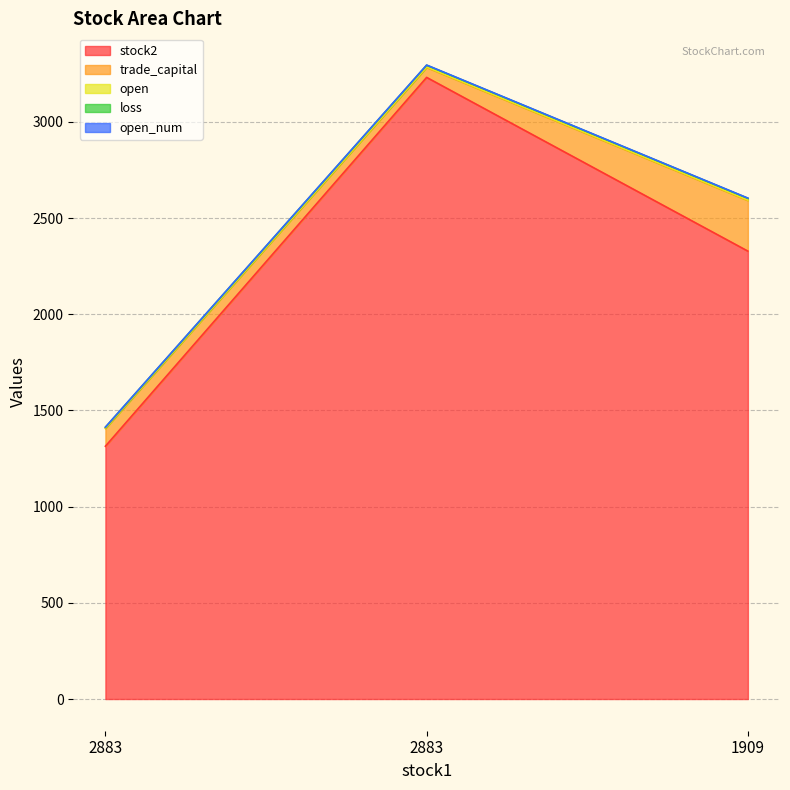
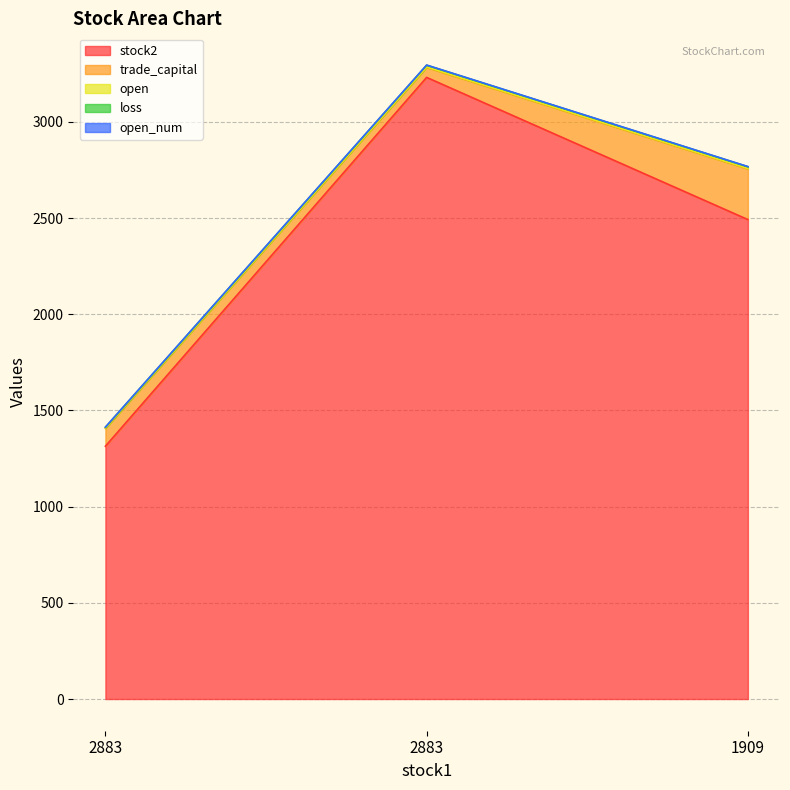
  {
    "stock2": {
-     "1909": 2330
+     "1909": 2490
    }
  }
